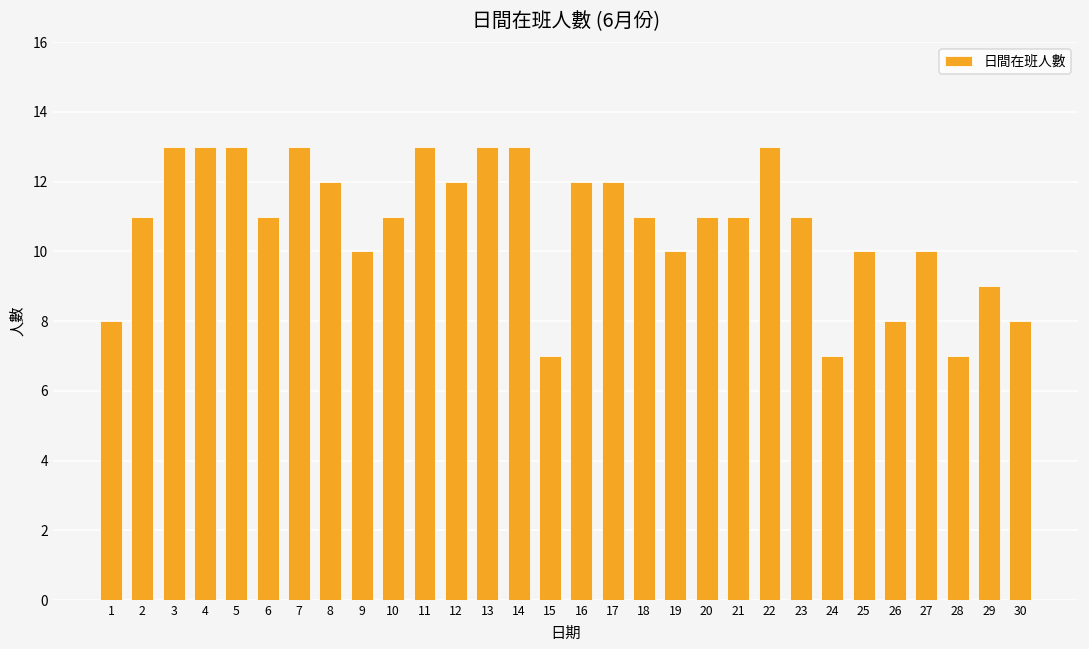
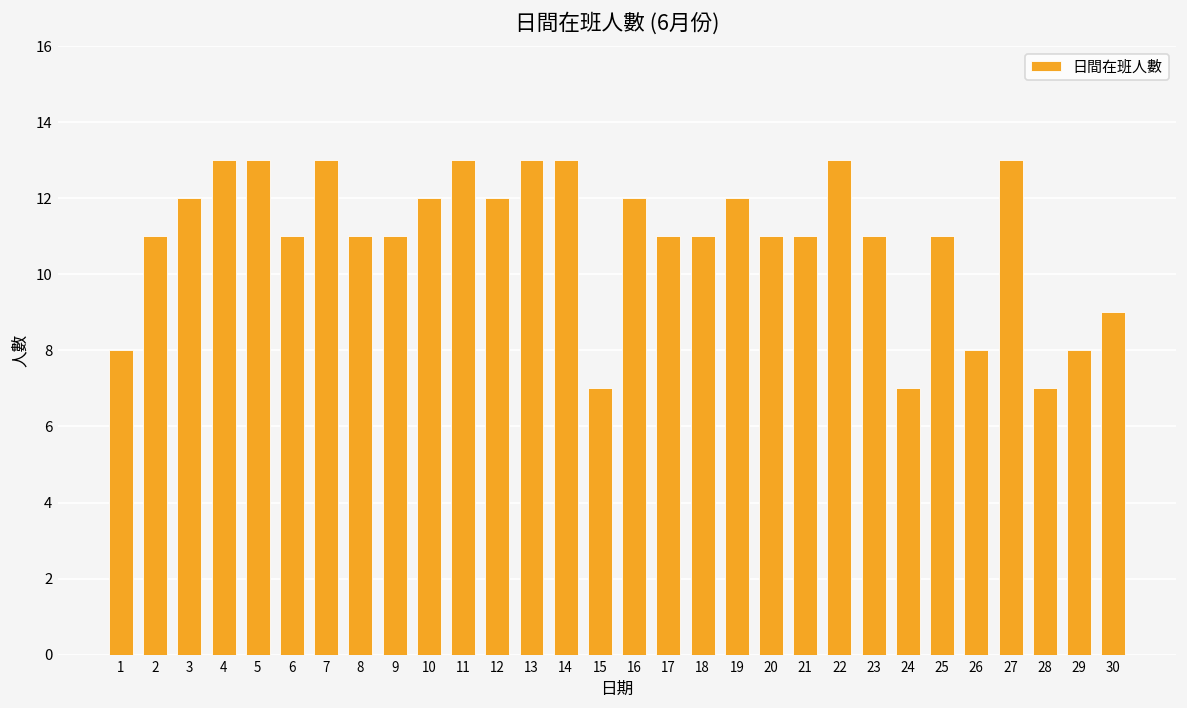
  {
    "1": 8,
    "2": 11,
-   "3": 13,
+   "3": 12,
    "4": 13,
    "5": 13,
    "6": 11,
    "7": 13,
-   "8": 12,
-   "9": 10,
-   "10": 11,
+   "8": 11,
+   "9": 11,
+   "10": 12,
    "11": 13,
    "12": 12,
    "13": 13,
    "14": 13,
    "15": 7,
    "16": 12,
-   "17": 12,
+   "17": 11,
    "18": 11,
-   "19": 10,
+   "19": 12,
    "20": 11,
    "21": 11,
    "22": 13,
    "23": 11,
    "24": 7,
-   "25": 10,
+   "25": 11,
    "26": 8,
-   "27": 10,
+   "27": 13,
    "28": 7,
-   "29": 9,
-   "30": 8
+   "29": 8,
+   "30": 9
  }
